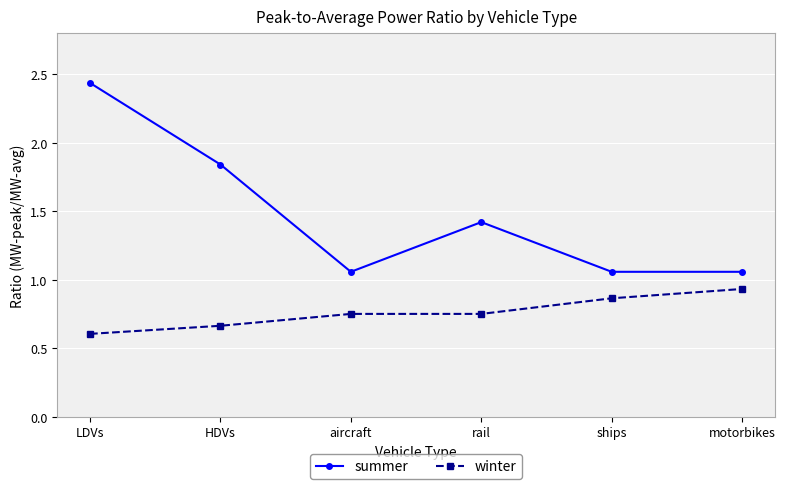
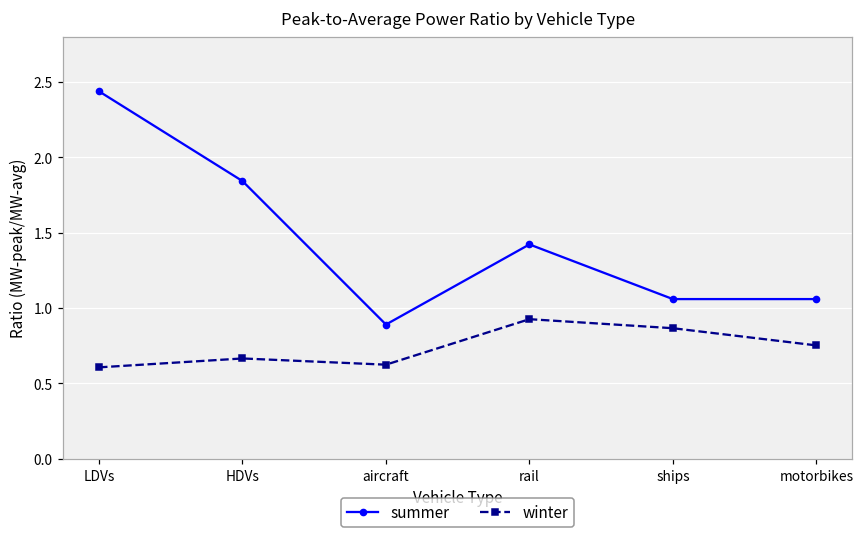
  {
    "summer": {
      "LDVs": 2.44,
      "HDVs": 1.84,
-     "aircraft": 1.06,
+     "aircraft": 0.89,
      "rail": 1.42,
      "ships": 1.06,
      "motorbikes": 1.06
    },
    "winter": {
      "LDVs": 0.61,
      "HDVs": 0.67,
-     "aircraft": 0.75,
-     "rail": 0.75,
+     "aircraft": 0.62,
+     "rail": 0.93,
      "ships": 0.87,
-     "motorbikes": 0.93
+     "motorbikes": 0.75
    }
  }
